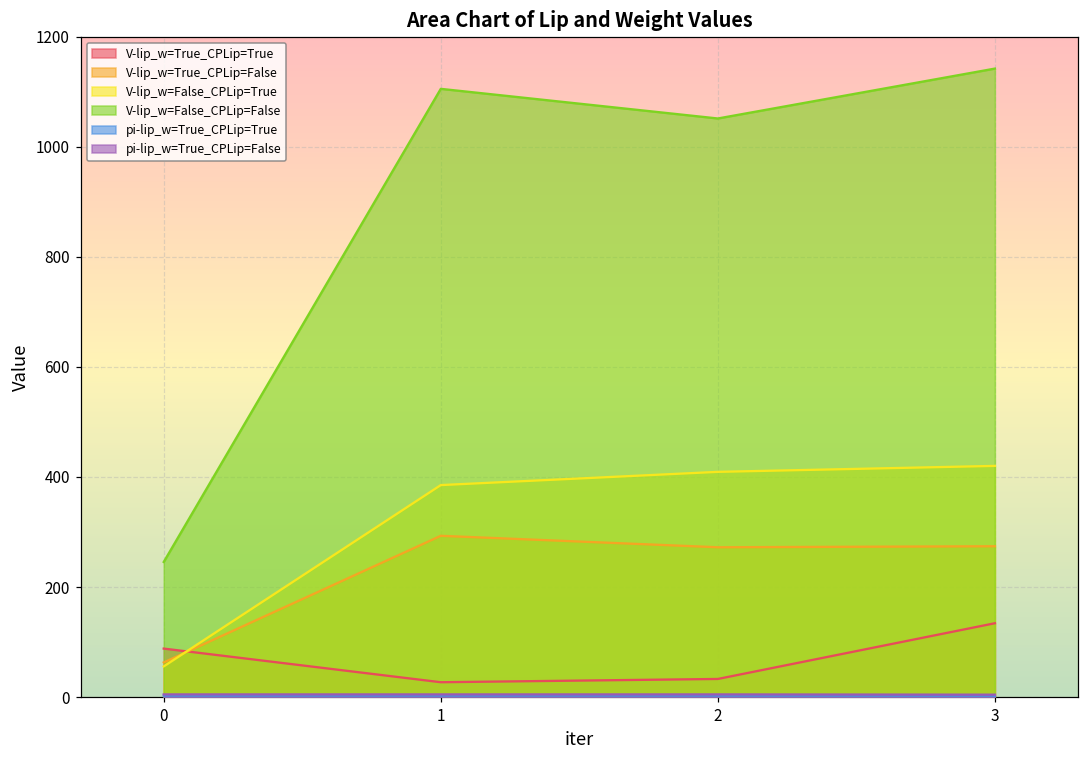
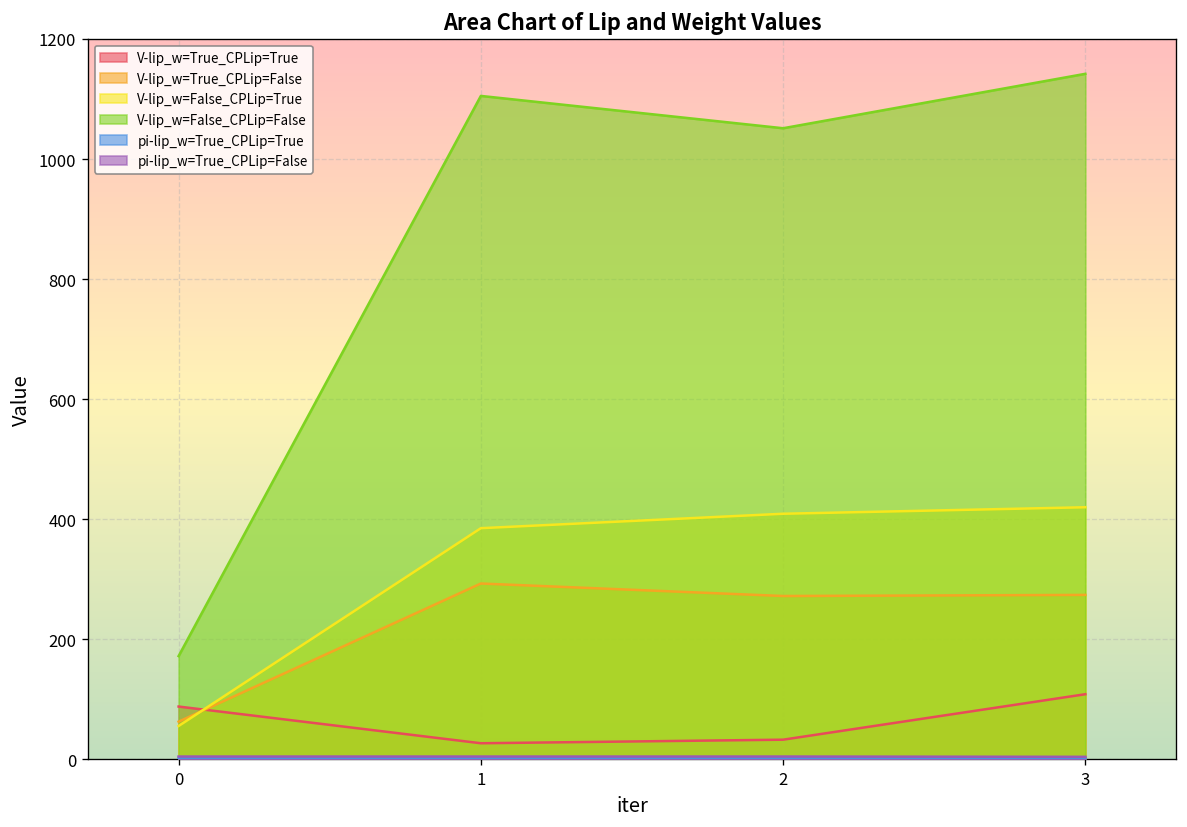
  {
    "V-lip_w=True_CPLip=True": {
      "0": 90,
      "1": 30,
      "2": 30,
-     "3": 130
+     "3": 110
    },
    "V-lip_w=False_CPLip=False": {
-     "0": 250,
+     "0": 170,
      "1": 1110,
      "2": 1050,
      "3": 1140
    }
  }
